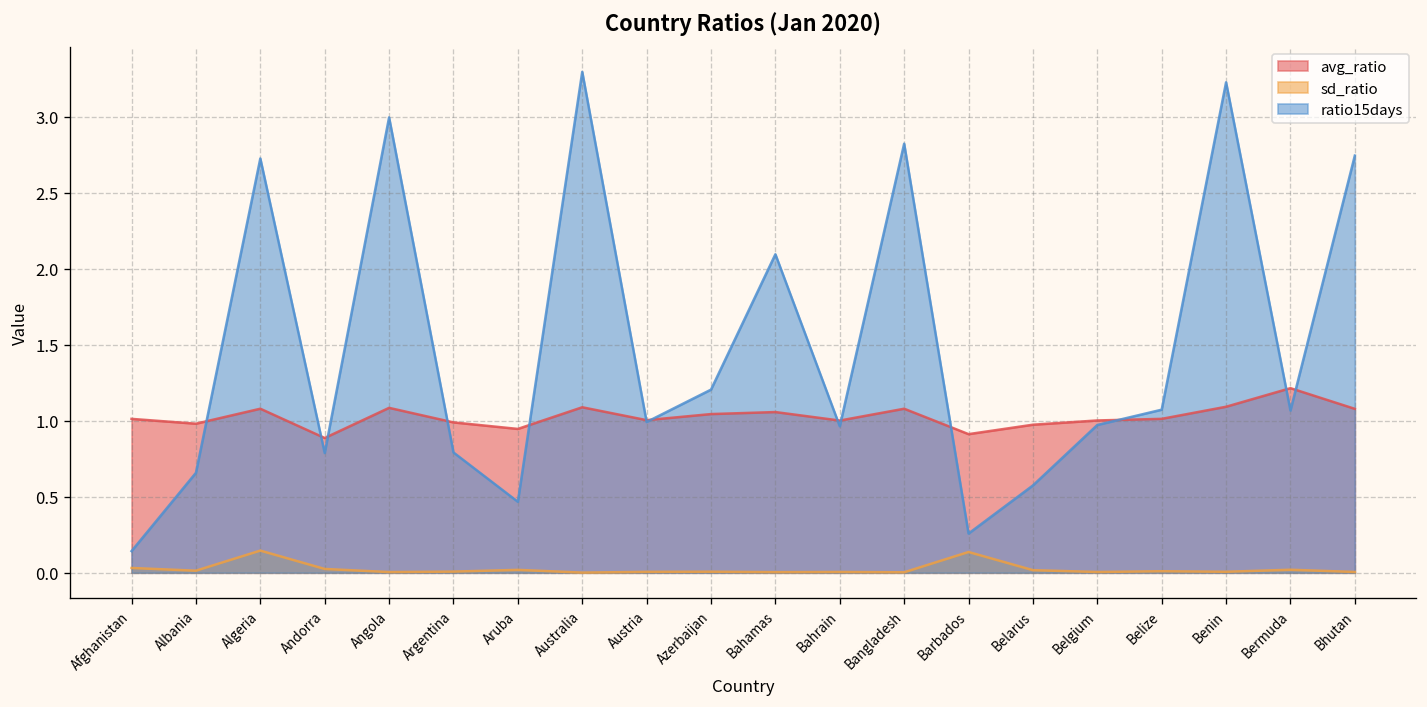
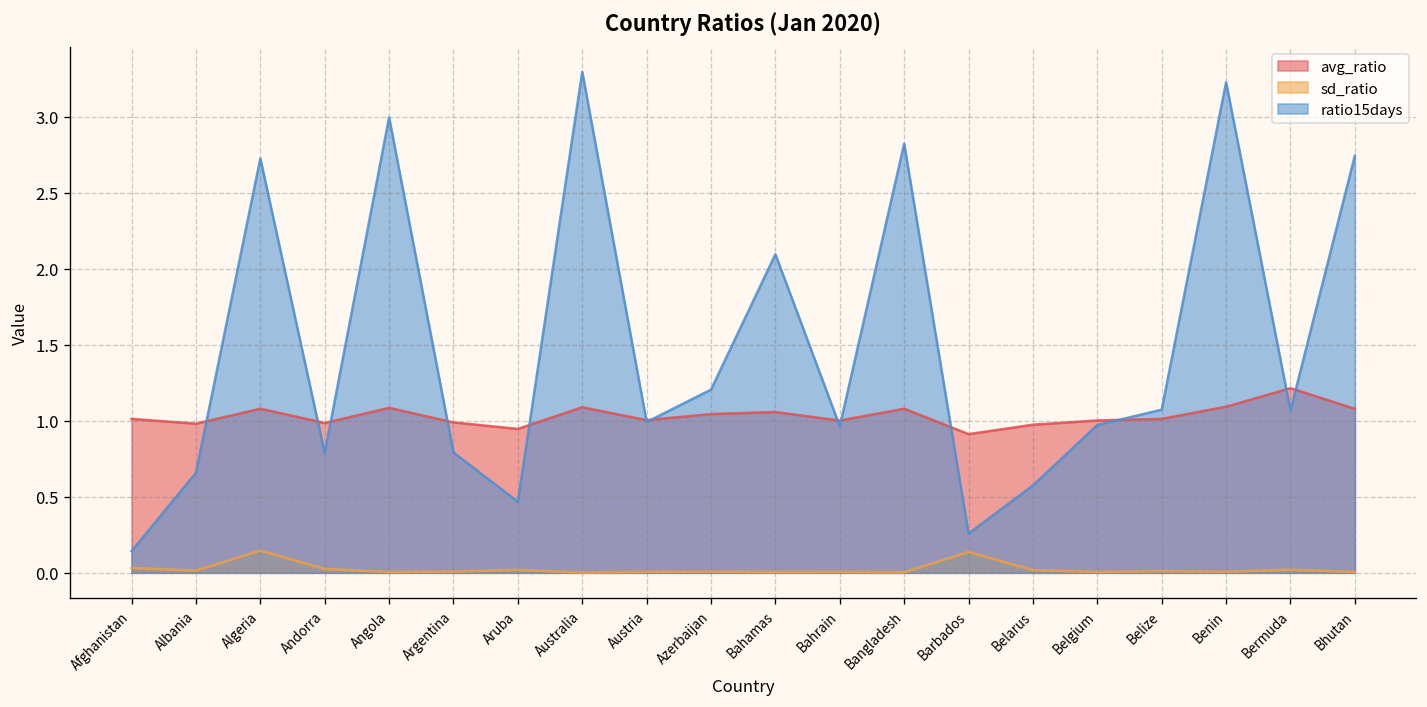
  {
    "avg_ratio": {
      "Afghanistan": 1.01,
      "Albania": 0.98,
      "Algeria": 1.08,
-     "Andorra": 0.89,
+     "Andorra": 0.98,
      "Angola": 1.08,
      "Argentina": 0.99,
      "Aruba": 0.95,
      "Australia": 1.09,
      "Azerbaijan": 1.04,
      "Bahamas": 1.06,
      "Bahrain": 1.00,
      "Bangladesh": 1.08,
      "Barbados": 0.91,
      "Belarus": 0.97,
      "Belgium": 1.00,
      "Belize": 1.01,
      "Benin": 1.09,
      "Bermuda": 1.21,
      "Bhutan": 1.08
    },
    "sd_ratio": {
      "Afghanistan": 0.03,
      "Albania": 0.01,
      "Algeria": 0.15,
      "Andorra": 0.02,
      "Angola": 0.00,
      "Argentina": 0.01,
      "Aruba": 0.02,
      "Australia": 0.00,
      "Austria": 0.01,
      "Azerbaijan": 0.01,
      "Bahamas": 0.00,
      "Bahrain": 0.00,
      "Bangladesh": 0.00,
      "Barbados": 0.14,
      "Belarus": 0.02,
      "Belgium": 0.00,
      "Belize": 0.01,
      "Benin": 0.01,
      "Bermuda": 0.02,
      "Bhutan": 0.01
    },
    "ratio15days": {
      "Afghanistan": 0.14,
      "Albania": 0.66,
      "Algeria": 2.72,
      "Andorra": 0.79,
      "Angola": 2.99,
      "Argentina": 0.79,
      "Aruba": 0.47,
      "Australia": 3.29,
      "Azerbaijan": 1.20,
      "Bahamas": 2.09,
      "Bahrain": 0.96,
      "Bangladesh": 2.82,
      "Barbados": 0.26,
      "Belarus": 0.57,
      "Belgium": 0.97,
      "Belize": 1.07,
      "Benin": 3.23,
      "Bermuda": 1.07,
      "Bhutan": 2.74
    }
  }
